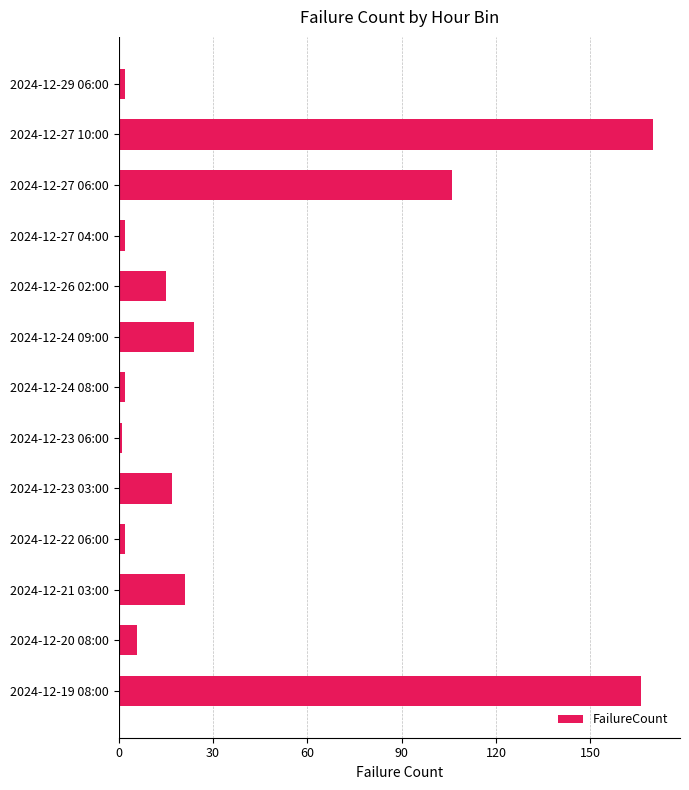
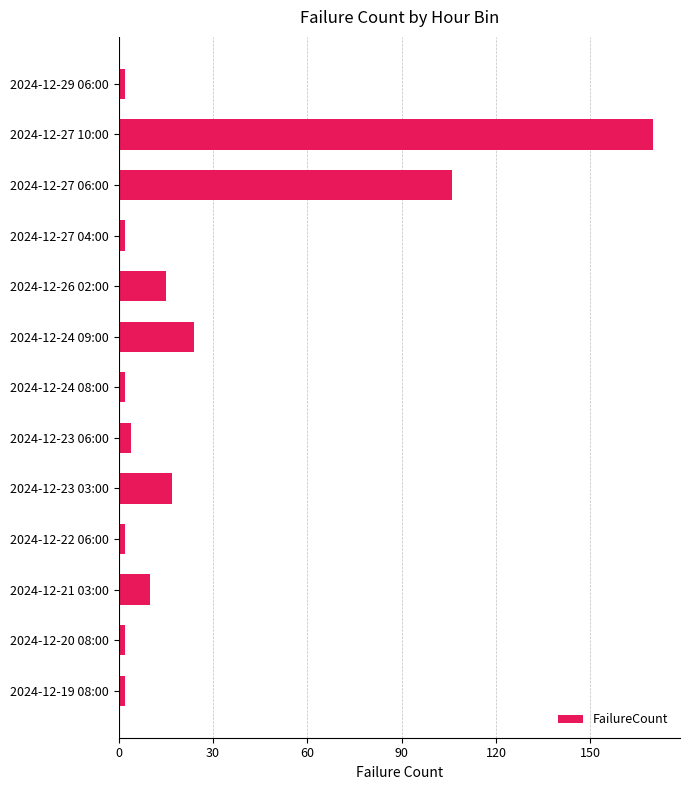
  {
    "2024-12-29 06:00": 2,
    "2024-12-27 10:00": 170,
    "2024-12-27 06:00": 106,
    "2024-12-27 04:00": 2,
    "2024-12-26 02:00": 15,
    "2024-12-24 09:00": 24,
    "2024-12-24 08:00": 2,
-   "2024-12-23 06:00": 1,
+   "2024-12-23 06:00": 4,
    "2024-12-23 03:00": 17,
    "2024-12-22 06:00": 2,
-   "2024-12-21 03:00": 21,
-   "2024-12-20 08:00": 6,
-   "2024-12-19 08:00": 166
+   "2024-12-21 03:00": 10,
+   "2024-12-20 08:00": 2,
+   "2024-12-19 08:00": 2
  }
